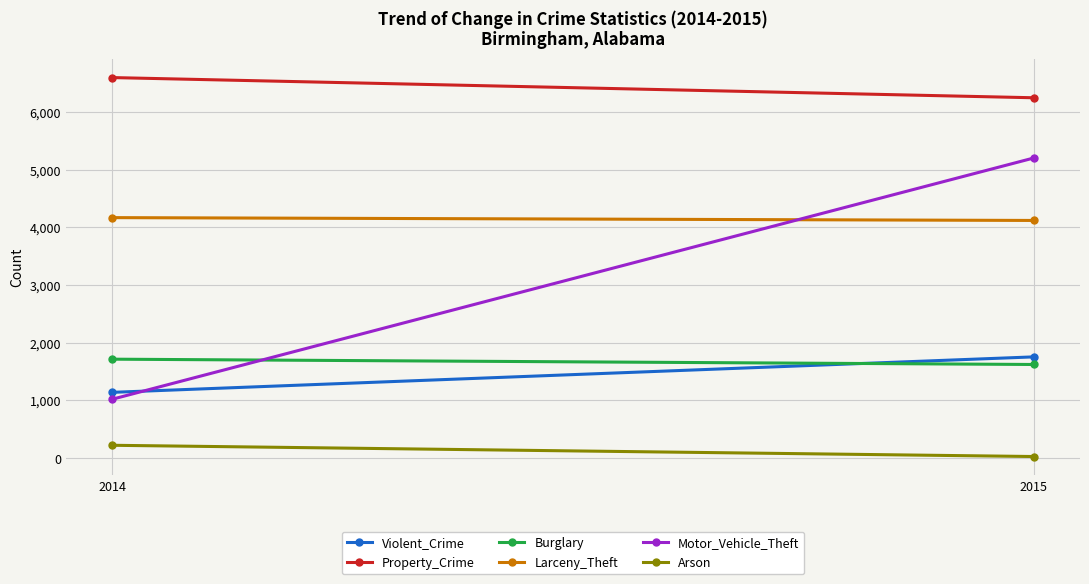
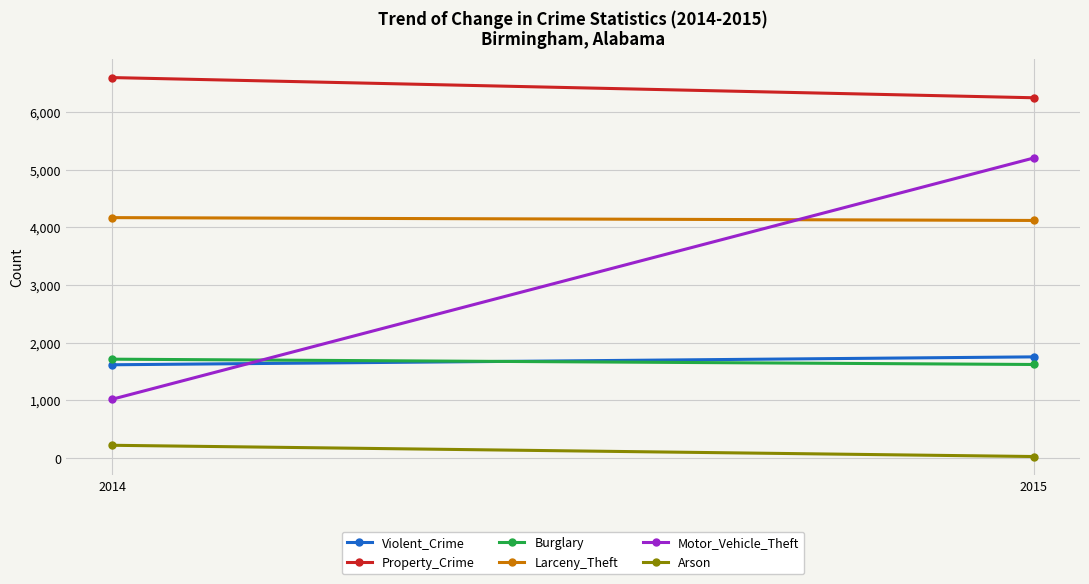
  {
    "Violent_Crime": {
-     "2014": "1,100",
+     "2014": "1,600",
      "2015": "1,800"
    },
    "Property_Crime": {
      "2014": "6,600",
      "2015": "6,200"
    },
    "Burglary": {
      "2014": "1,700",
      "2015": "1,600"
    },
    "Larceny_Theft": {
      "2014": "4,200",
      "2015": "4,100"
    },
    "Motor_Vehicle_Theft": {
      "2014": "1,000",
      "2015": "5,200"
    },
    "Arson": {
      "2014": "200",
      "2015": "0"
    }
  }
